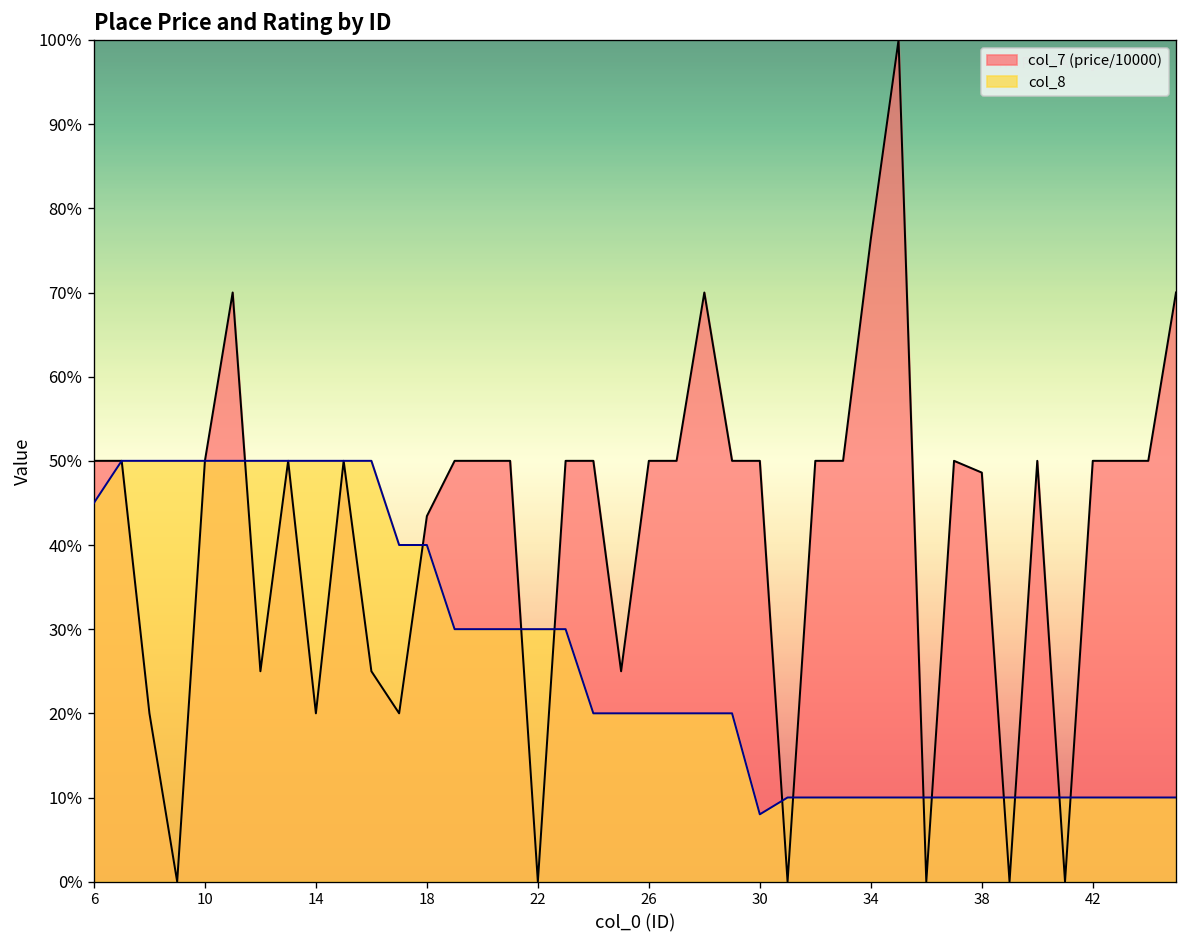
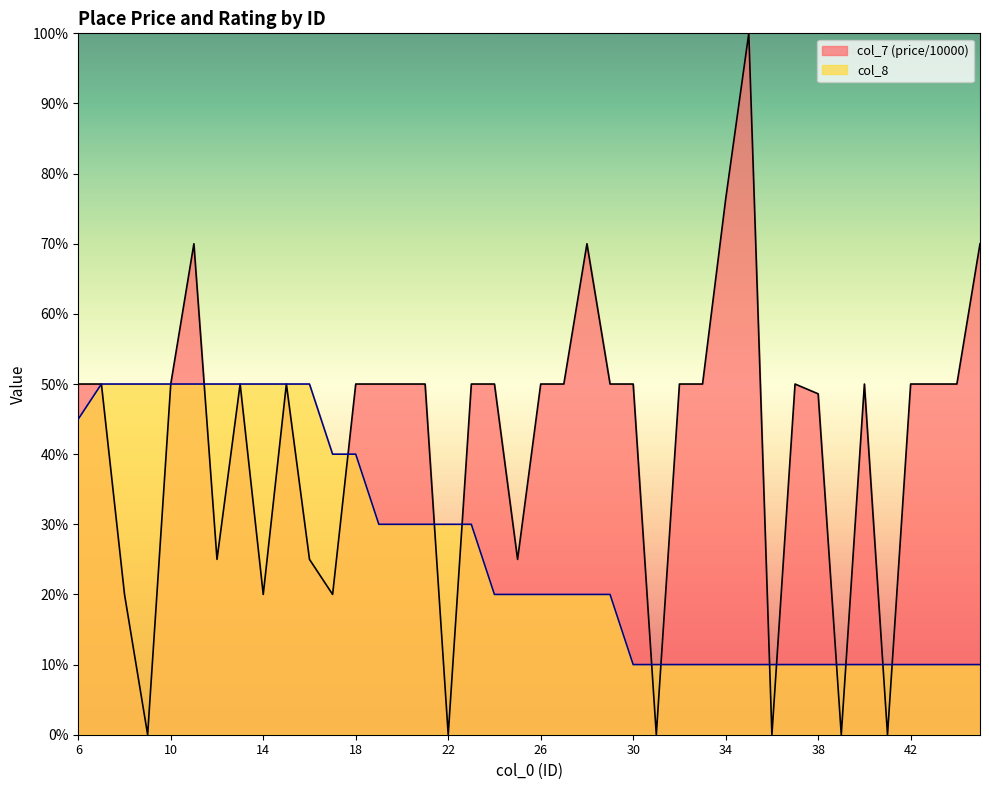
  {
    "col_7 (price/10000)": {
      "6": "50%",
      "14": "20%",
-     "18": "43%",
+     "18": "50%",
      "22": "0%",
      "26": "50%",
      "30": "50%",
      "34": "76%",
      "38": "49%",
      "42": "50%"
    },
    "col_8": {
      "6": "45%",
      "14": "50%",
      "18": "40%",
      "22": "30%",
      "26": "20%",
-     "30": "8%",
+     "30": "10%",
      "34": "10%",
      "38": "10%",
      "42": "10%"
    }
  }
